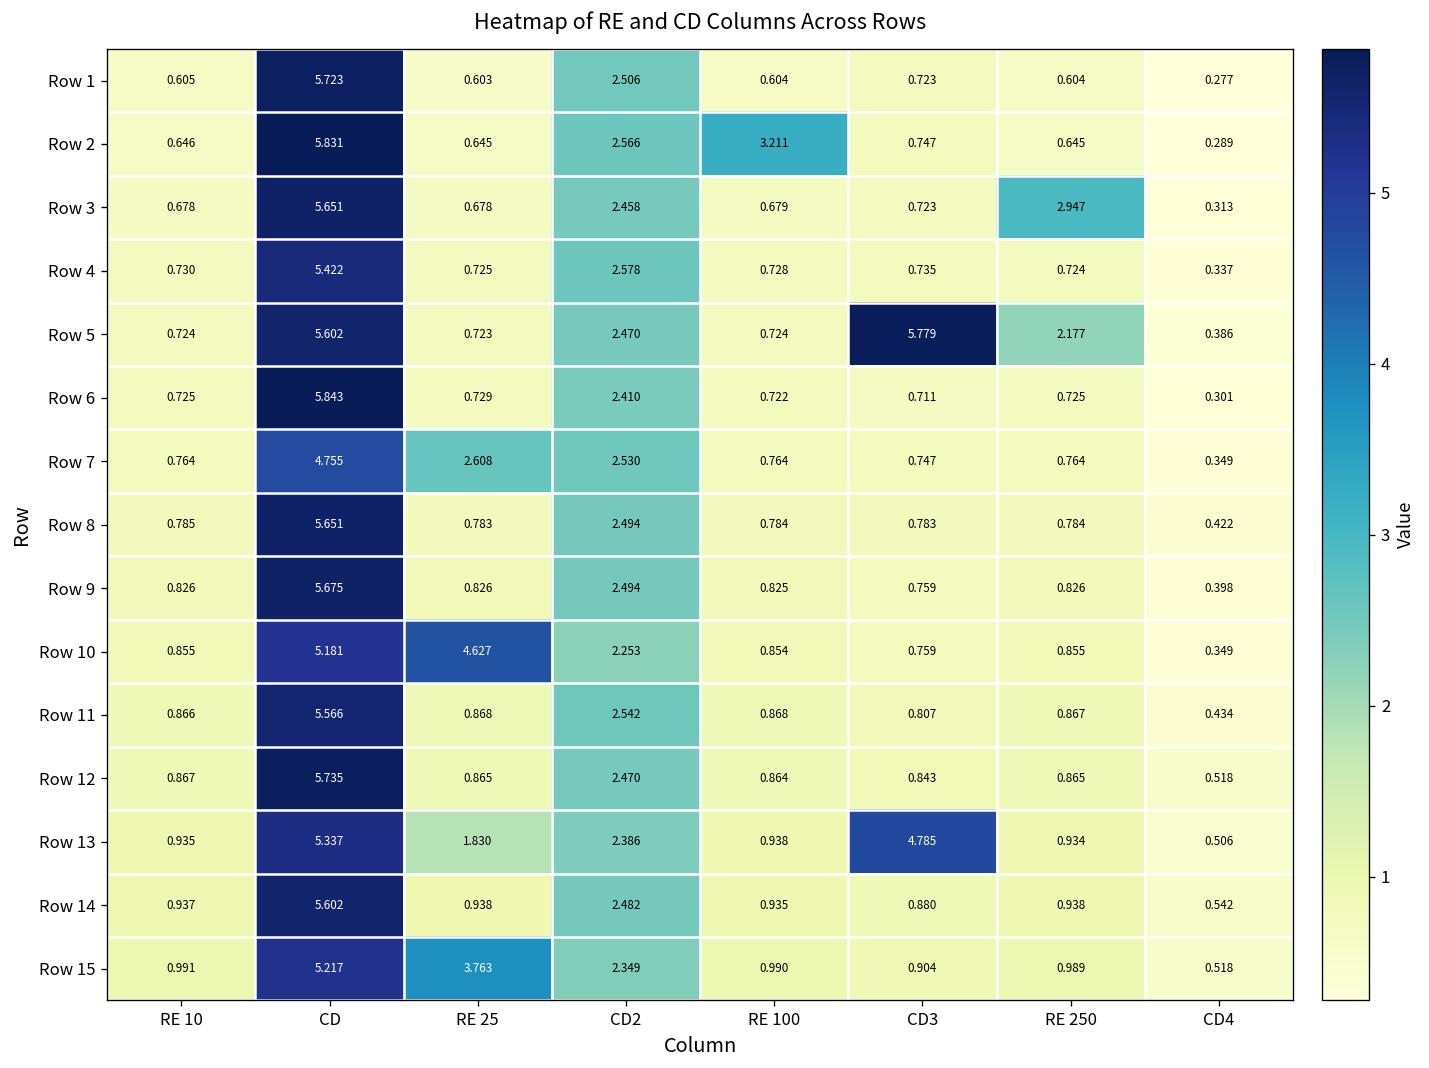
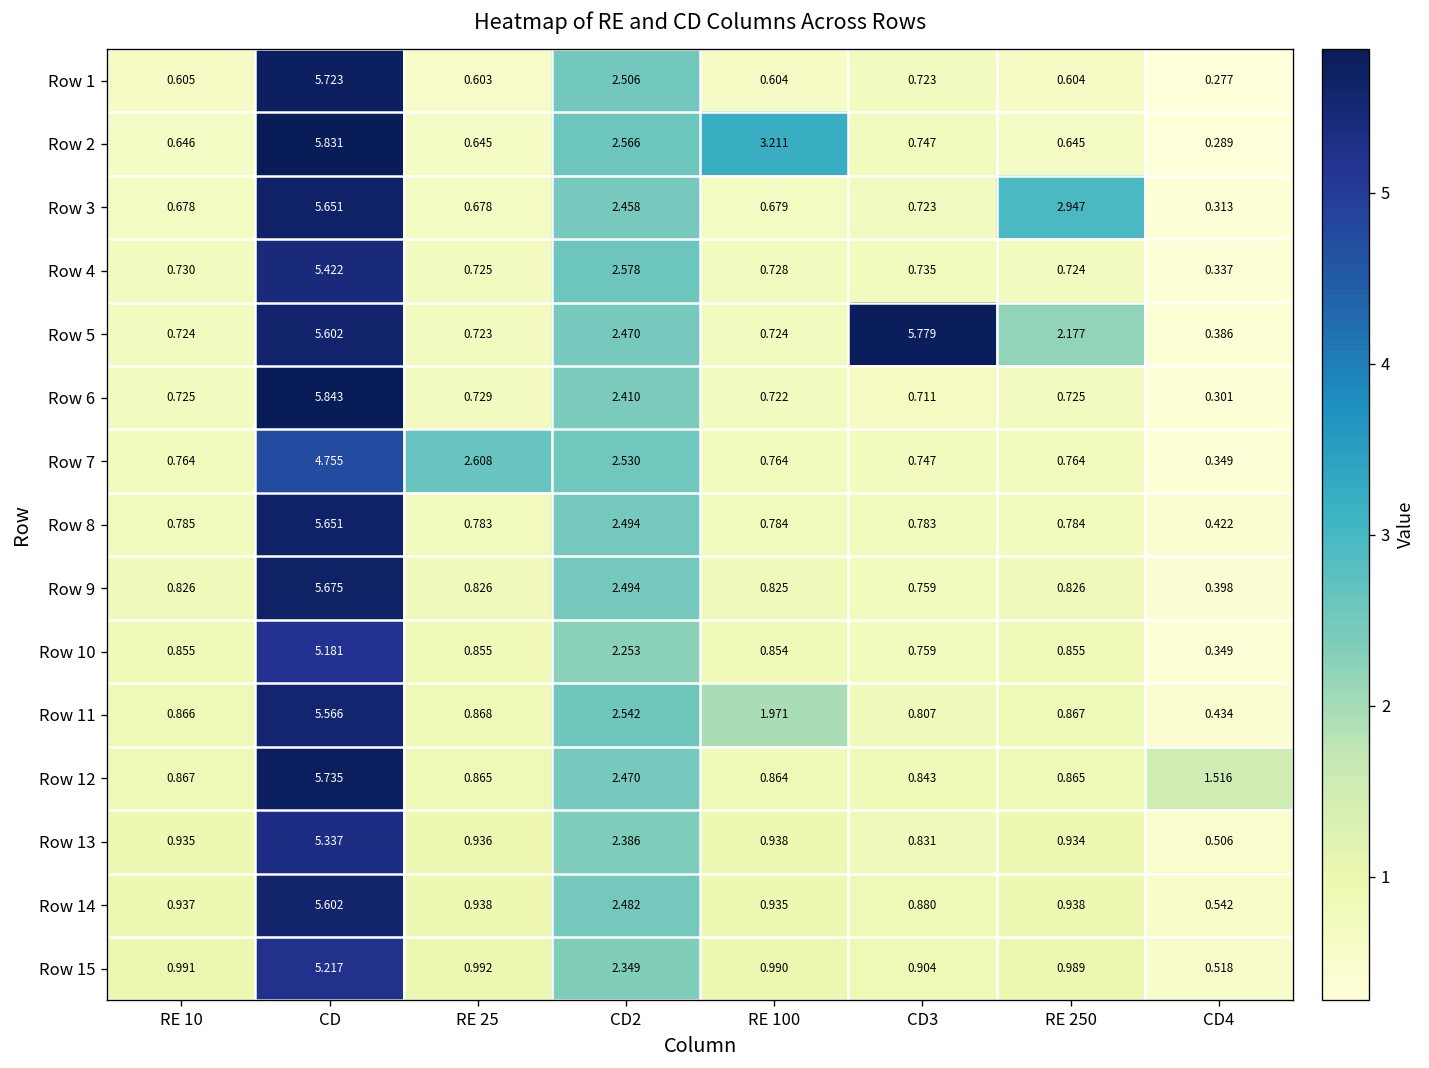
  {
    "Row 1": {
      "RE 10": 0.605,
      "CD": 5.723,
      "RE 25": 0.603,
      "CD2": 2.506,
      "RE 100": 0.604,
      "CD3": 0.723,
      "RE 250": 0.604,
      "CD4": 0.277
    },
    "Row 2": {
      "RE 10": 0.646,
      "CD": 5.831,
      "RE 25": 0.645,
      "CD2": 2.566,
      "RE 100": 3.211,
      "CD3": 0.747,
      "RE 250": 0.645,
      "CD4": 0.289
    },
    "Row 3": {
      "RE 10": 0.678,
      "CD": 5.651,
      "RE 25": 0.678,
      "CD2": 2.458,
      "RE 100": 0.679,
      "CD3": 0.723,
      "RE 250": 2.947,
      "CD4": 0.313
    },
    "Row 4": {
      "RE 10": 0.730,
      "CD": 5.422,
      "RE 25": 0.725,
      "CD2": 2.578,
      "RE 100": 0.728,
      "CD3": 0.735,
      "RE 250": 0.724,
      "CD4": 0.337
    },
    "Row 5": {
      "RE 10": 0.724,
      "CD": 5.602,
      "RE 25": 0.723,
      "CD2": 2.470,
      "RE 100": 0.724,
      "CD3": 5.779,
      "RE 250": 2.177,
      "CD4": 0.386
    },
    "Row 6": {
      "RE 10": 0.725,
      "CD": 5.843,
      "RE 25": 0.729,
      "CD2": 2.410,
      "RE 100": 0.722,
      "CD3": 0.711,
      "RE 250": 0.725,
      "CD4": 0.301
    },
    "Row 7": {
      "RE 10": 0.764,
      "CD": 4.755,
      "RE 25": 2.608,
      "CD2": 2.530,
      "RE 100": 0.764,
      "CD3": 0.747,
      "RE 250": 0.764,
      "CD4": 0.349
    },
    "Row 8": {
      "RE 10": 0.785,
      "CD": 5.651,
      "RE 25": 0.783,
      "CD2": 2.494,
      "RE 100": 0.784,
      "CD3": 0.783,
      "RE 250": 0.784,
      "CD4": 0.422
    },
    "Row 9": {
      "RE 10": 0.826,
      "CD": 5.675,
      "RE 25": 0.826,
      "CD2": 2.494,
      "RE 100": 0.825,
      "CD3": 0.759,
      "RE 250": 0.826,
      "CD4": 0.398
    },
    "Row 10": {
      "RE 10": 0.855,
      "CD": 5.181,
-     "RE 25": 4.627,
+     "RE 25": 0.855,
      "CD2": 2.253,
      "RE 100": 0.854,
      "CD3": 0.759,
      "RE 250": 0.855,
      "CD4": 0.349
    },
    "Row 11": {
      "RE 10": 0.866,
      "CD": 5.566,
      "RE 25": 0.868,
      "CD2": 2.542,
-     "RE 100": 0.868,
+     "RE 100": 1.971,
      "CD3": 0.807,
      "RE 250": 0.867,
      "CD4": 0.434
    },
    "Row 12": {
      "RE 10": 0.867,
      "CD": 5.735,
      "RE 25": 0.865,
      "CD2": 2.470,
      "RE 100": 0.864,
      "CD3": 0.843,
      "RE 250": 0.865,
-     "CD4": 0.518
+     "CD4": 1.516
    },
    "Row 13": {
      "RE 10": 0.935,
      "CD": 5.337,
-     "RE 25": 1.830,
+     "RE 25": 0.936,
      "CD2": 2.386,
      "RE 100": 0.938,
-     "CD3": 4.785,
+     "CD3": 0.831,
      "RE 250": 0.934,
      "CD4": 0.506
    },
    "Row 14": {
      "RE 10": 0.937,
      "CD": 5.602,
      "RE 25": 0.938,
      "CD2": 2.482,
      "RE 100": 0.935,
      "CD3": 0.880,
      "RE 250": 0.938,
      "CD4": 0.542
    },
    "Row 15": {
      "RE 10": 0.991,
      "CD": 5.217,
-     "RE 25": 3.763,
+     "RE 25": 0.992,
      "CD2": 2.349,
      "RE 100": 0.990,
      "CD3": 0.904,
      "RE 250": 0.989,
      "CD4": 0.518
    }
  }
